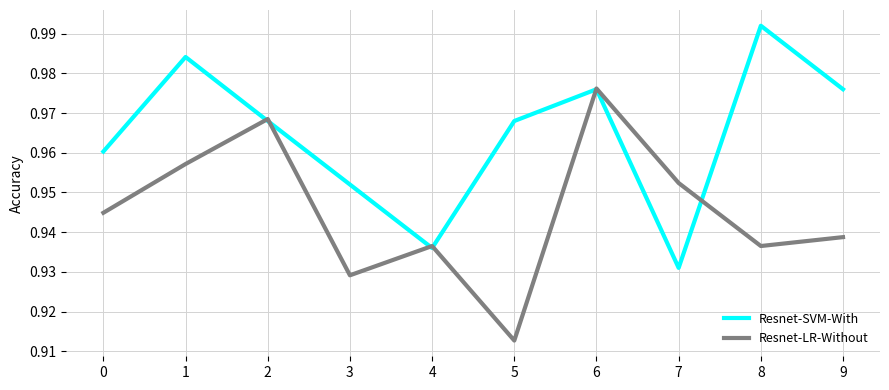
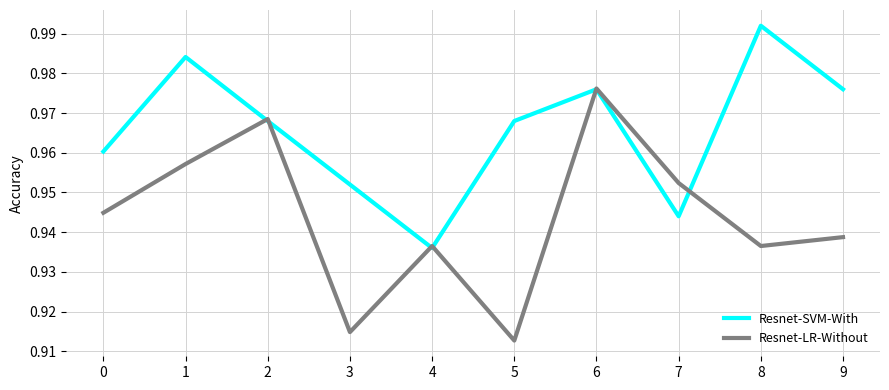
  {
    "Resnet-SVM-With": {
      "0": 0.960,
      "1": 0.984,
      "3": 0.952,
      "5": 0.968,
-     "7": 0.931,
+     "7": 0.944,
      "8": 0.992,
      "9": 0.976
    },
    "Resnet-LR-Without": {
      "0": 0.945,
      "1": 0.957,
-     "3": 0.929,
+     "3": 0.915,
      "5": 0.913,
      "7": 0.952,
      "8": 0.937,
      "9": 0.939
    }
  }
